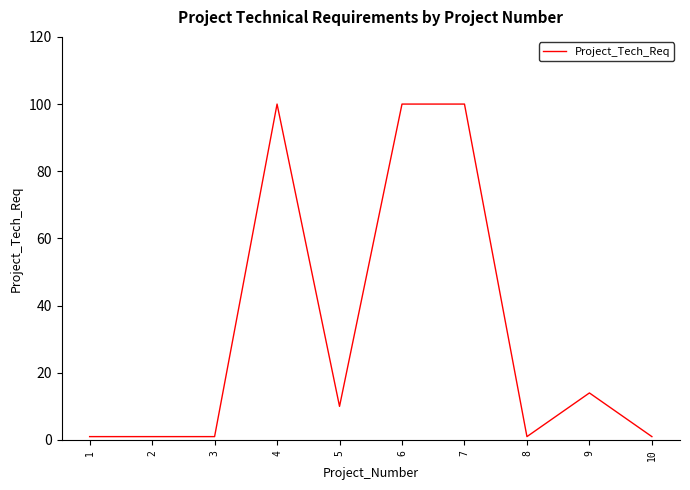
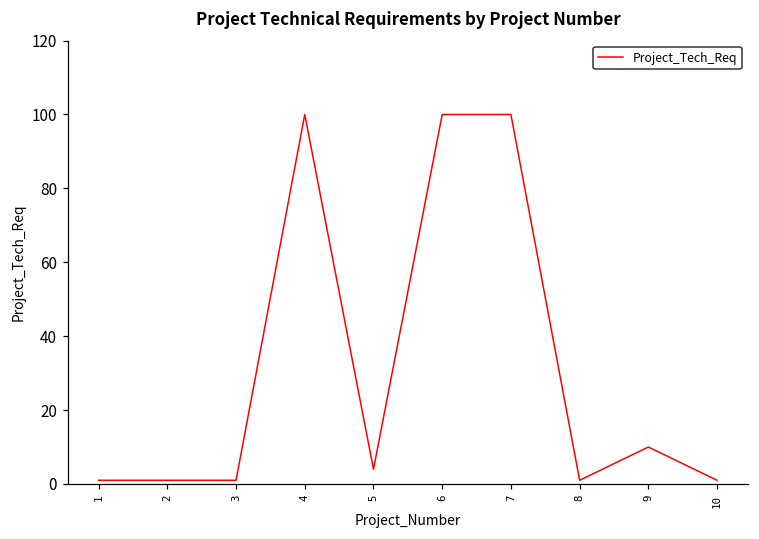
  {
    "1": 1,
    "2": 1,
    "3": 1,
    "4": 100,
-   "5": 10,
+   "5": 4,
    "6": 100,
    "7": 100,
    "8": 1,
-   "9": 14,
+   "9": 10,
    "10": 1
  }
